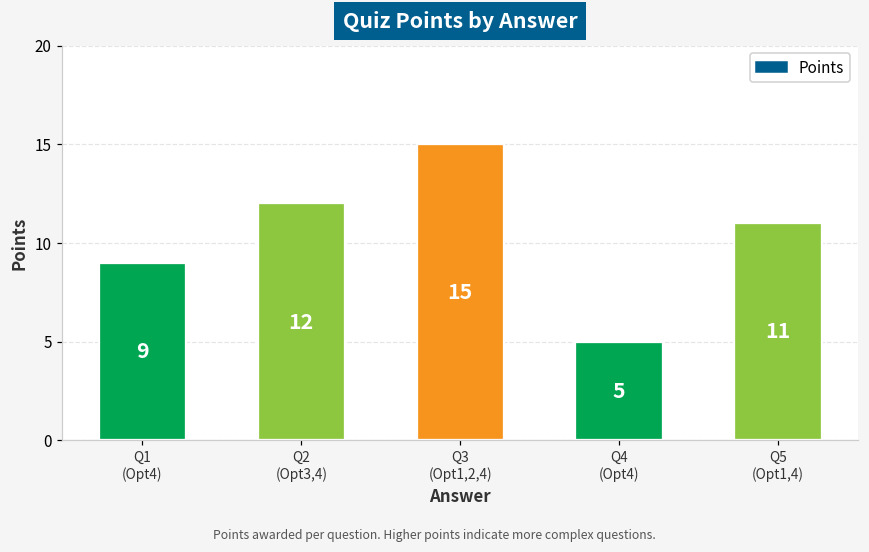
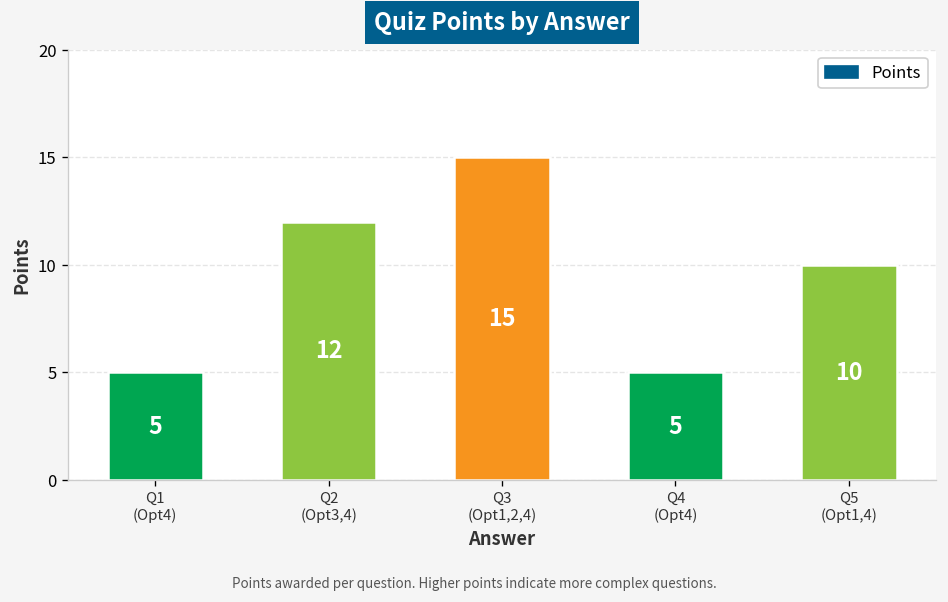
  {
-   "Q1 (Opt4)": 9,
+   "Q1 (Opt4)": 5,
    "Q2 (Opt3,4)": 12,
    "Q3 (Opt1,2,4)": 15,
    "Q4 (Opt4)": 5,
-   "Q5 (Opt1,4)": 11
+   "Q5 (Opt1,4)": 10
  }
